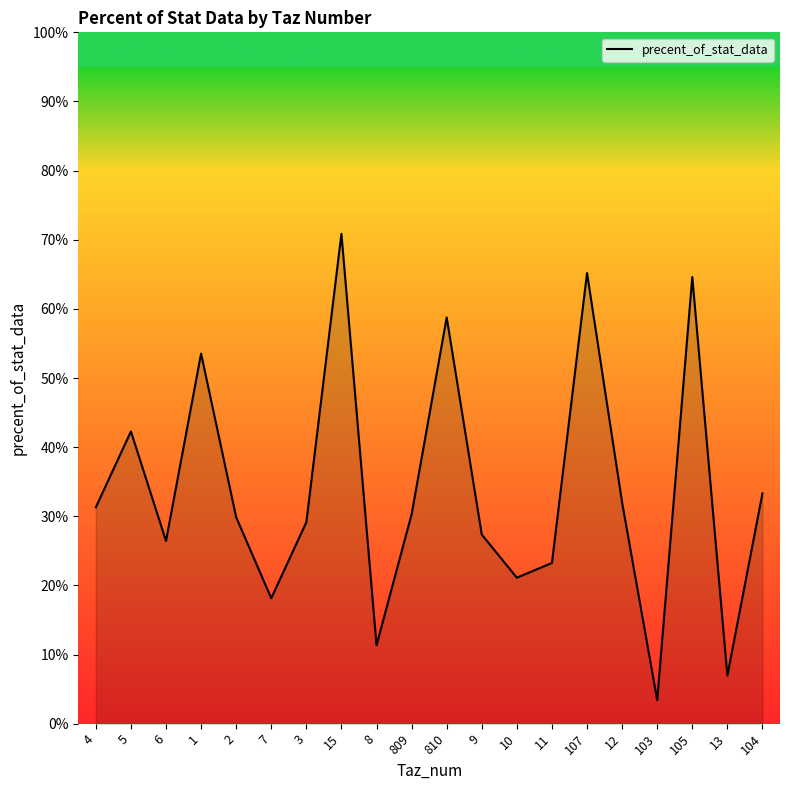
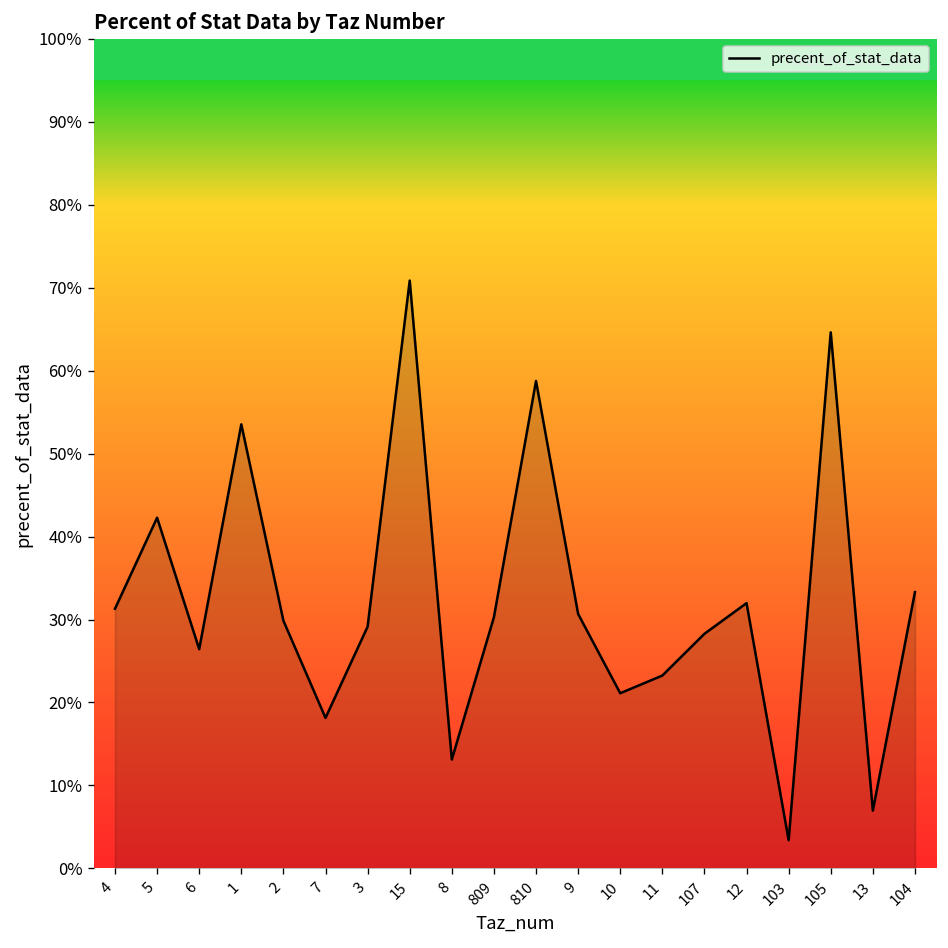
  {
    "4": "31%",
    "5": "42%",
    "6": "26%",
    "1": "54%",
    "2": "30%",
    "7": "18%",
    "3": "29%",
    "15": "71%",
-   "8": "11%",
+   "8": "13%",
    "809": "30%",
    "810": "59%",
-   "9": "27%",
+   "9": "31%",
    "10": "21%",
    "11": "23%",
-   "107": "65%",
+   "107": "28%",
    "12": "32%",
    "103": "3%",
    "105": "65%",
    "13": "7%",
    "104": "33%"
  }
